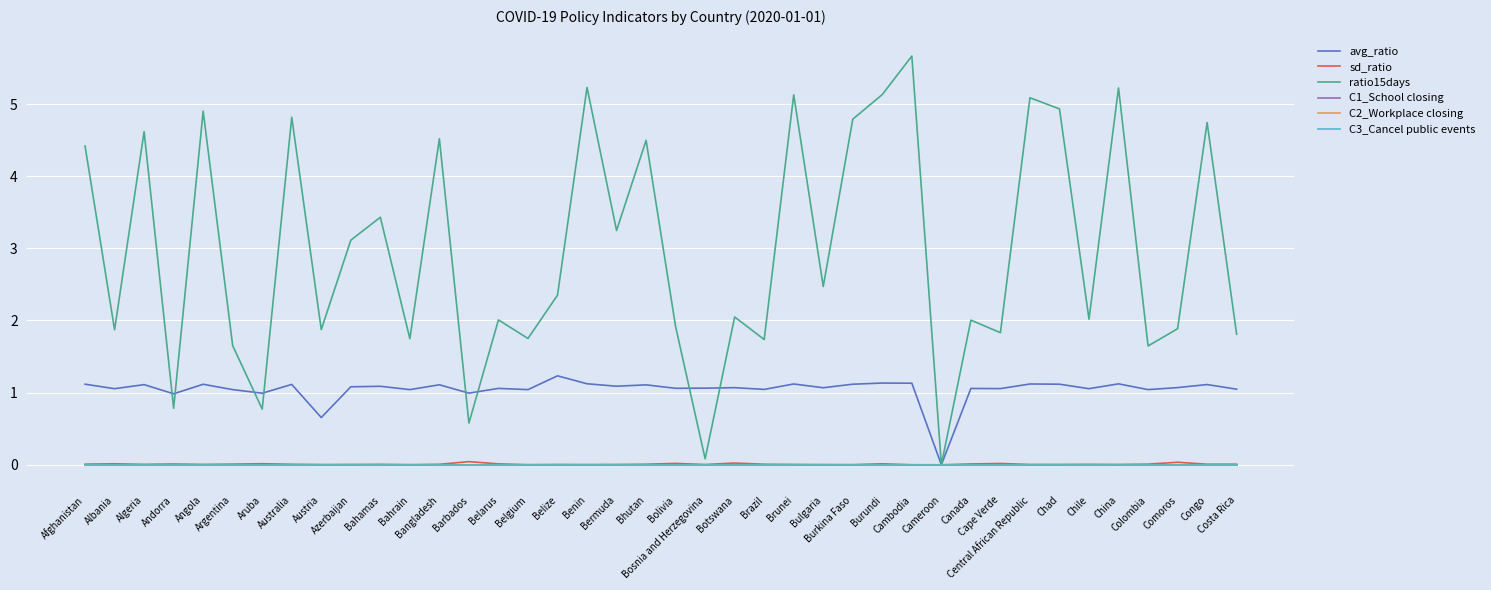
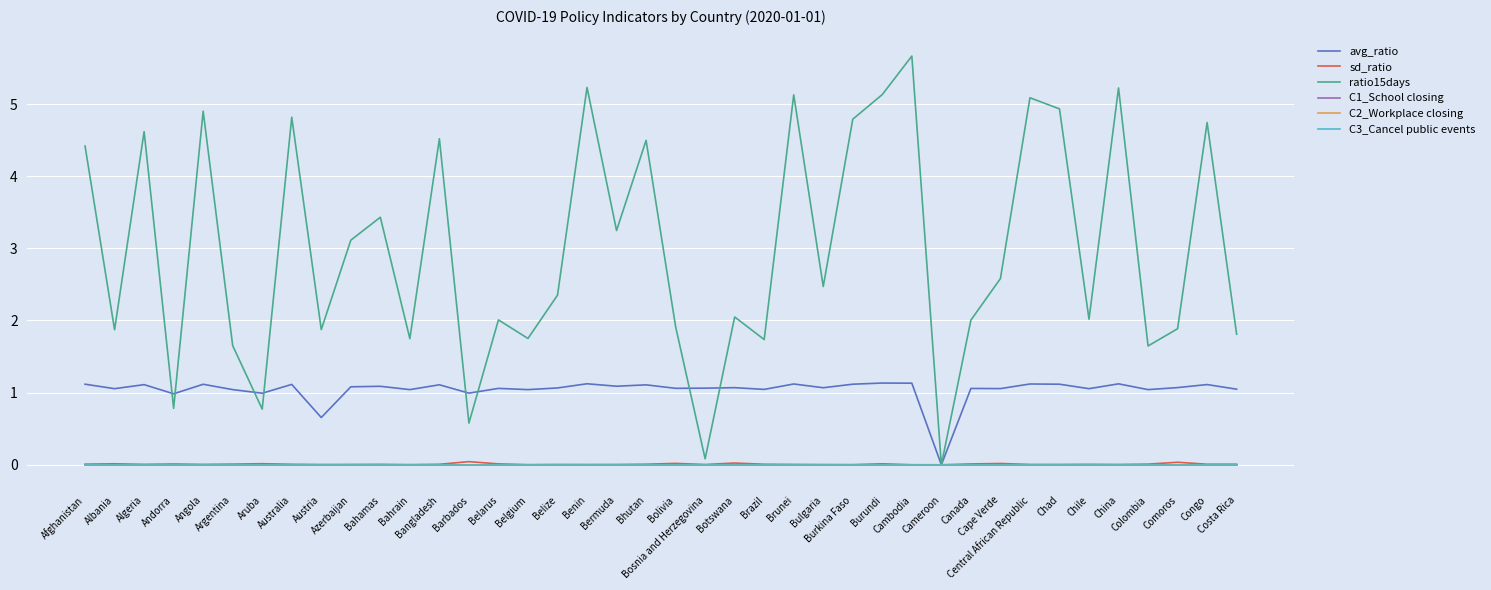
  {
    "avg_ratio": {
      "Afghanistan": 1.1,
      "Albania": 1.1,
      "Algeria": 1.1,
      "Andorra": 1.0,
      "Angola": 1.1,
      "Argentina": 1.0,
      "Aruba": 1.0,
      "Australia": 1.1,
      "Austria": 0.7,
      "Azerbaijan": 1.1,
      "Bahamas": 1.1,
      "Bahrain": 1.0,
      "Bangladesh": 1.1,
      "Barbados": 1.0,
      "Belarus": 1.1,
      "Belgium": 1.0,
-     "Belize": 1.2,
+     "Belize": 1.1,
      "Benin": 1.1,
      "Bermuda": 1.1,
      "Bhutan": 1.1,
      "Bolivia": 1.1,
      "Bosnia and Herzegovina": 1.1,
      "Botswana": 1.1,
      "Brazil": 1.0,
      "Brunei": 1.1,
      "Bulgaria": 1.1,
      "Burkina Faso": 1.1,
      "Burundi": 1.1,
      "Cambodia": 1.1,
      "Canada": 1.1,
      "Cape Verde": 1.1,
      "Central African Republic": 1.1,
      "Chad": 1.1,
      "Chile": 1.1,
      "China": 1.1,
      "Colombia": 1.0,
      "Comoros": 1.1,
      "Congo": 1.1,
      "Costa Rica": 1.0
    },
    "sd_ratio": {
      "Barbados": 0.0
    },
    "ratio15days": {
      "Afghanistan": 4.4,
      "Albania": 1.9,
      "Algeria": 4.6,
      "Andorra": 0.8,
      "Angola": 4.9,
      "Argentina": 1.7,
      "Aruba": 0.8,
      "Australia": 4.8,
      "Austria": 1.9,
      "Azerbaijan": 3.1,
      "Bahamas": 3.4,
      "Bahrain": 1.7,
      "Bangladesh": 4.5,
      "Barbados": 0.6,
      "Belarus": 2.0,
      "Belgium": 1.8,
      "Belize": 2.4,
      "Benin": 5.2,
      "Bermuda": 3.2,
      "Bhutan": 4.5,
      "Bolivia": 1.9,
      "Bosnia and Herzegovina": 0.1,
      "Botswana": 2.0,
      "Brazil": 1.7,
      "Brunei": 5.1,
      "Bulgaria": 2.5,
      "Burkina Faso": 4.8,
      "Burundi": 5.1,
      "Cambodia": 5.7,
      "Canada": 2.0,
-     "Cape Verde": 1.8,
+     "Cape Verde": 2.6,
      "Central African Republic": 5.1,
      "Chad": 4.9,
      "Chile": 2.0,
      "China": 5.2,
      "Colombia": 1.6,
      "Comoros": 1.9,
      "Congo": 4.7,
      "Costa Rica": 1.8
    },
    "C3_Cancel public events": {
      "Barbados": 0.0
    }
  }
